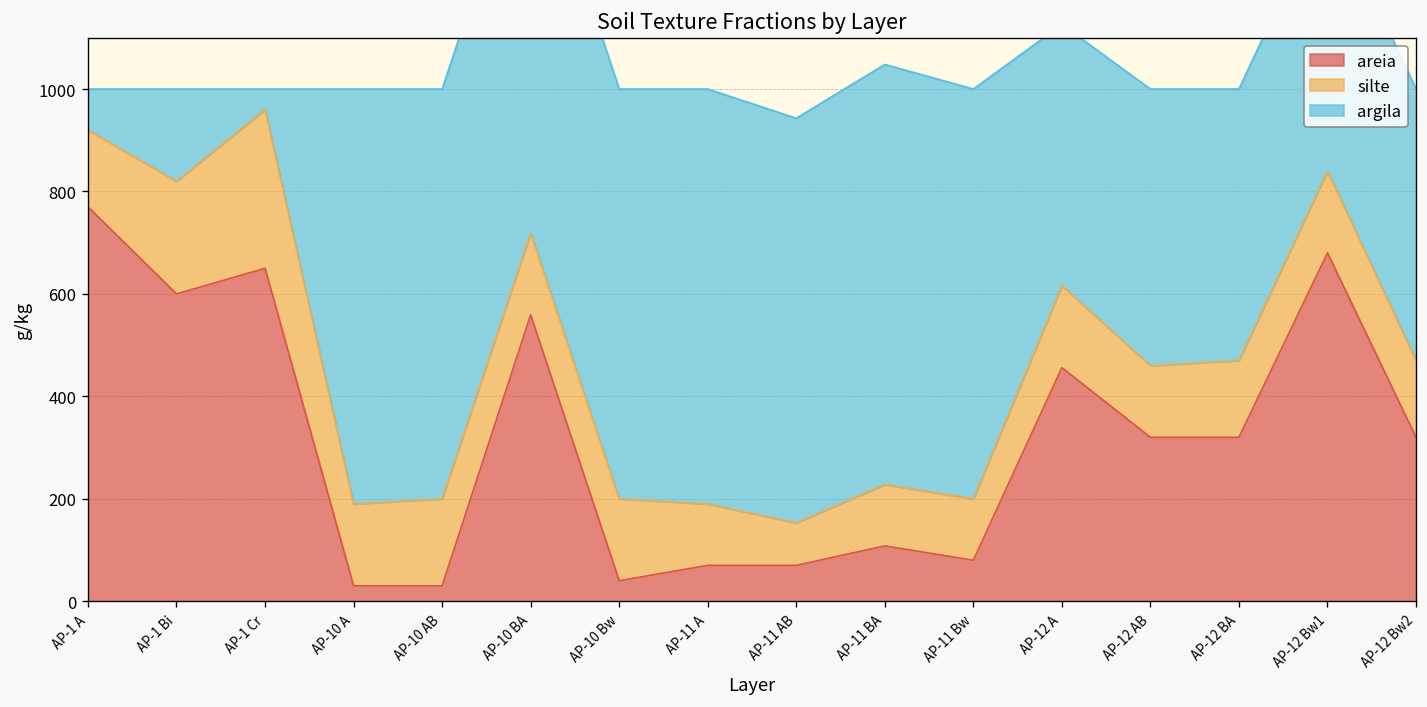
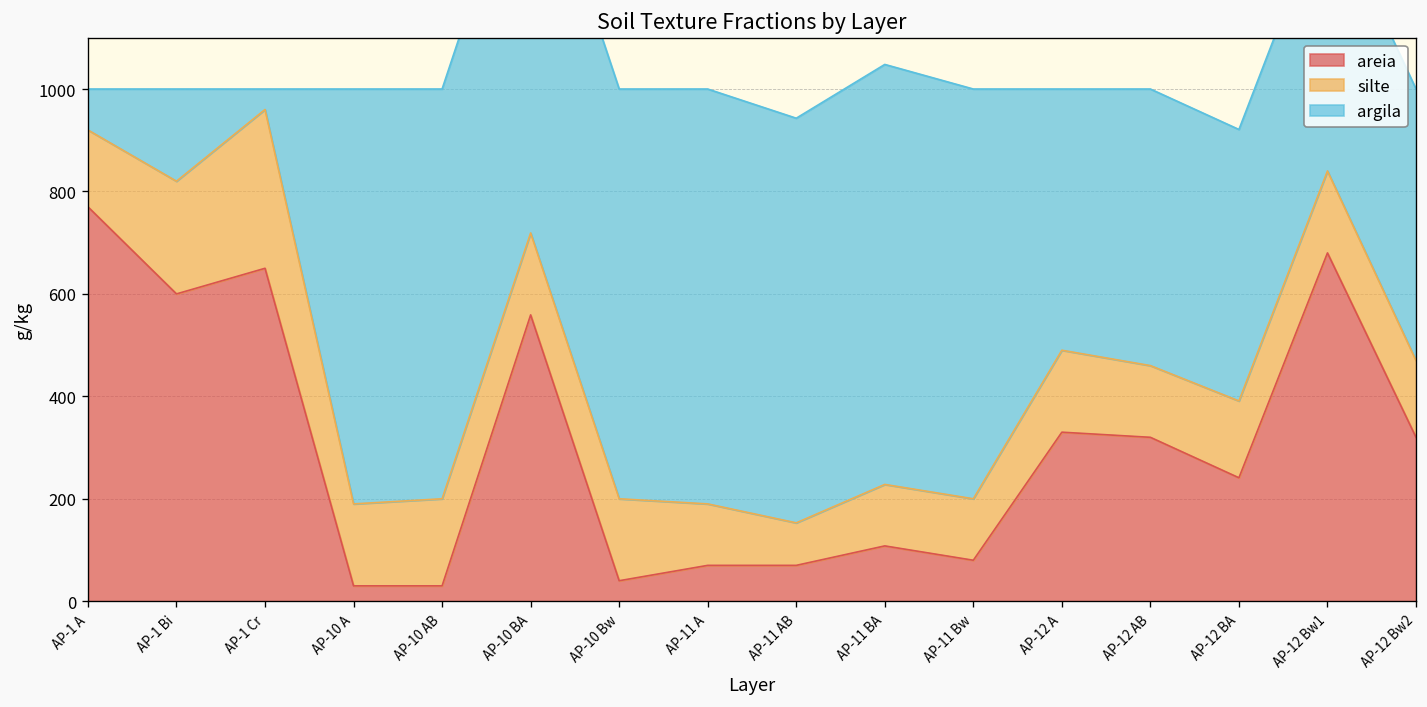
  {
    "areia": {
      "AP-1 A": 770,
      "AP-1 Bi": 600,
      "AP-1 Cr": 650,
      "AP-10 A": 30,
      "AP-10 AB": 30,
      "AP-10 BA": 560,
      "AP-10 Bw": 40,
      "AP-11 A": 70,
      "AP-11 AB": 70,
      "AP-11 BA": 110,
      "AP-11 Bw": 80,
-     "AP-12 A": 460,
+     "AP-12 A": 330,
      "AP-12 AB": 320,
-     "AP-12 BA": 320,
+     "AP-12 BA": 240,
      "AP-12 Bw1": 680,
      "AP-12 Bw2": 320
    },
    "silte": {
      "AP-1 A": 150,
      "AP-1 Bi": 220,
      "AP-1 Cr": 310,
      "AP-10 A": 160,
      "AP-10 AB": 170,
      "AP-10 BA": 160,
      "AP-10 Bw": 160,
      "AP-11 A": 120,
      "AP-11 AB": 80,
      "AP-11 BA": 120,
      "AP-11 Bw": 120,
      "AP-12 A": 160,
      "AP-12 AB": 140,
      "AP-12 BA": 150,
      "AP-12 Bw1": 160,
      "AP-12 Bw2": 150
    },
    "argila": {
      "AP-1 A": 80,
      "AP-1 Bi": 180,
      "AP-1 Cr": 40,
      "AP-10 A": 810,
      "AP-10 AB": 800,
      "AP-10 Bw": 800,
      "AP-11 A": 810,
      "AP-11 AB": 790,
      "AP-11 BA": 820,
      "AP-11 Bw": 800,
      "AP-12 AB": 540,
      "AP-12 BA": 530,
      "AP-12 Bw2": 530
    }
  }
